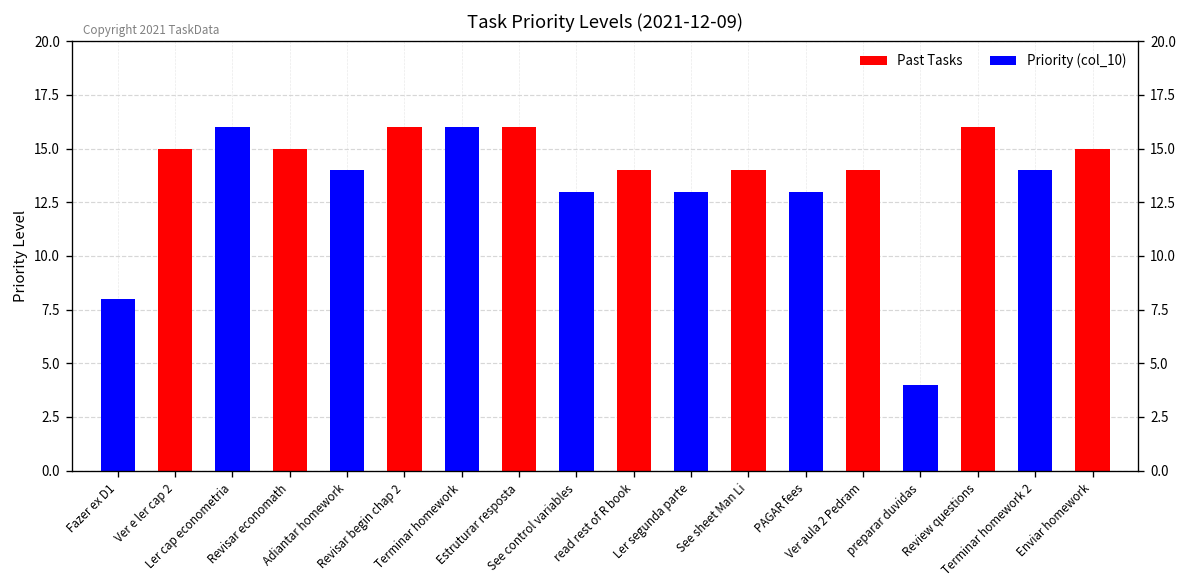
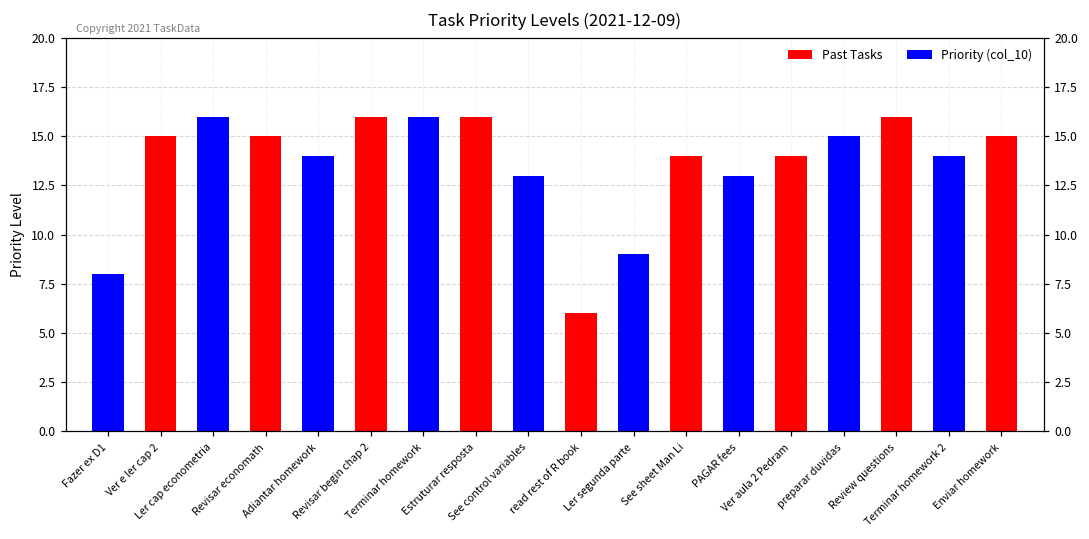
  {
    "Fazer ex D1": 8,
    "Ver e ler cap 2": 15,
    "Ler cap econometria": 16,
    "Revisar economath": 15,
    "Adiantar homework": 14,
    "Revisar begin chap 2": 16,
    "Terminar homework": 16,
    "Estruturar resposta": 16,
    "See control variables": 13,
-   "read rest of R book": 14,
-   "Ler segunda parte": 13,
+   "read rest of R book": 6,
+   "Ler segunda parte": 9,
    "See sheet Man Li": 14,
    "PAGAR fees": 13,
    "Ver aula 2 Pedram": 14,
-   "preparar duvidas": 4,
+   "preparar duvidas": 15,
    "Review questions": 16,
    "Terminar homework 2": 14,
    "Enviar homework": 15
  }
